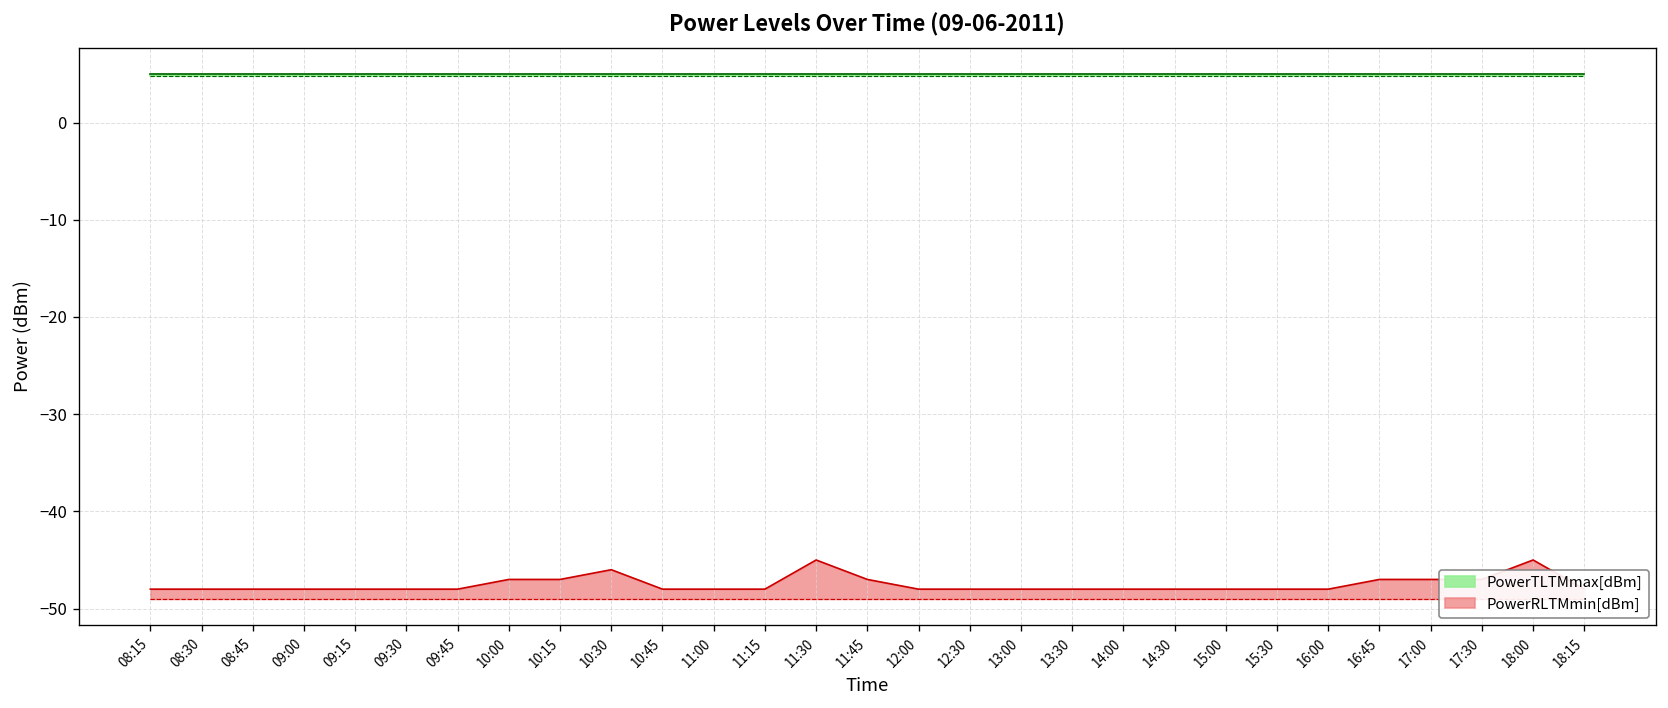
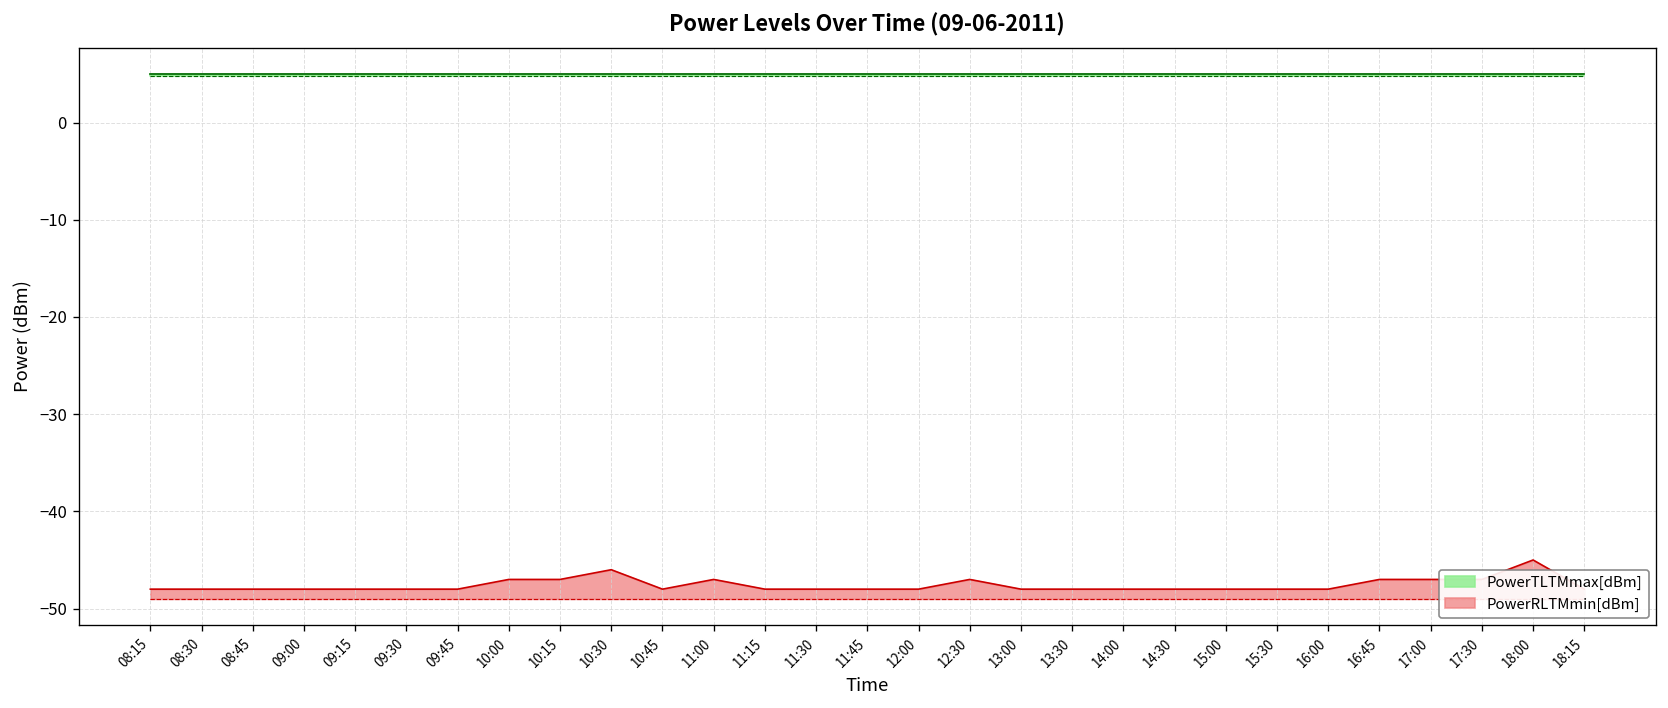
  {
    "PowerRLTMmin[dBm]": {
      "08:15": -48,
      "08:30": -48,
      "08:45": -48,
      "09:00": -48,
      "09:15": -48,
      "09:30": -48,
      "09:45": -48,
      "10:00": -47,
      "10:15": -47,
      "10:30": -46,
      "10:45": -48,
-     "11:00": -48,
+     "11:00": -47,
      "11:15": -48,
-     "11:30": -45,
-     "11:45": -47,
+     "11:30": -48,
+     "11:45": -48,
      "12:00": -48,
-     "12:30": -48,
+     "12:30": -47,
      "13:00": -48,
      "13:30": -48,
      "14:00": -48,
      "14:30": -48,
      "15:00": -48,
      "15:30": -48,
      "16:00": -48,
      "16:45": -47,
      "17:00": -47,
      "18:00": -45
    }
  }
